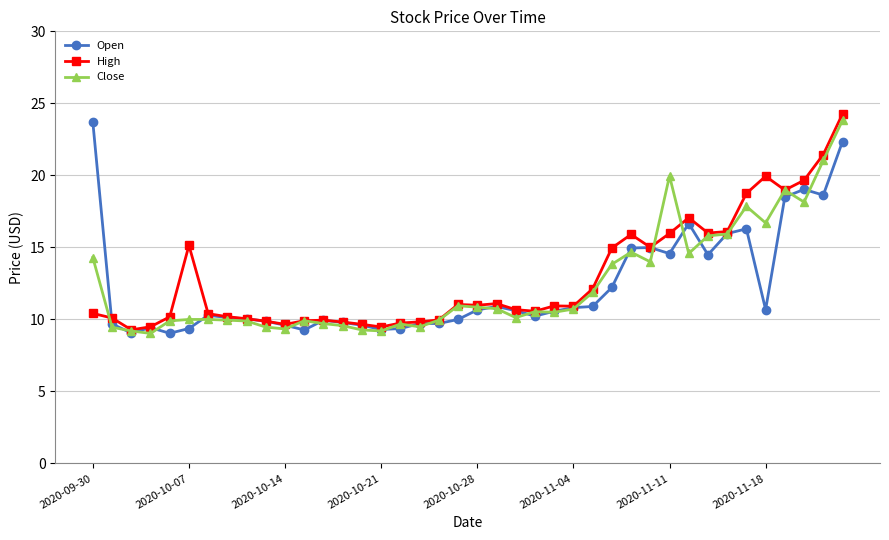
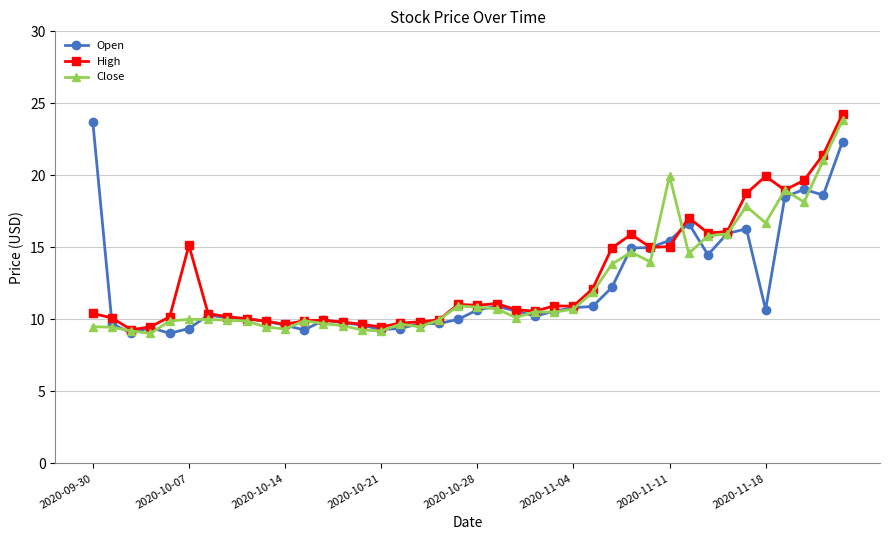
  {
    "Open": {
      "2020-09-30": 23.7,
      "2020-10-07": 9.4,
      "2020-10-28": 10.7,
-     "2020-11-11": 14.6,
+     "2020-11-11": 15.5,
      "2020-11-18": 10.7
    },
    "High": {
      "2020-09-30": 10.4,
      "2020-10-07": 15.1,
      "2020-10-21": 9.5,
-     "2020-11-11": 16.0,
+     "2020-11-11": 15.1,
      "2020-11-18": 19.9
    },
    "Close": {
-     "2020-09-30": 14.3,
+     "2020-09-30": 9.5,
      "2020-10-07": 10.0,
      "2020-10-14": 9.3,
      "2020-11-11": 20.0,
      "2020-11-18": 16.7
    }
  }
